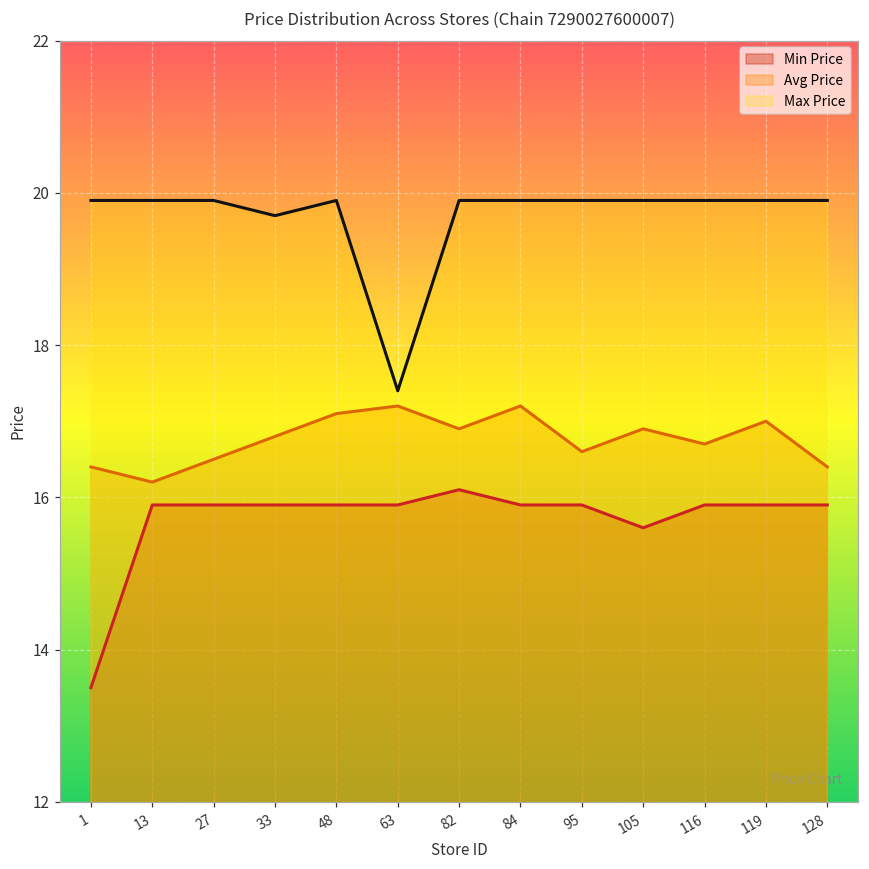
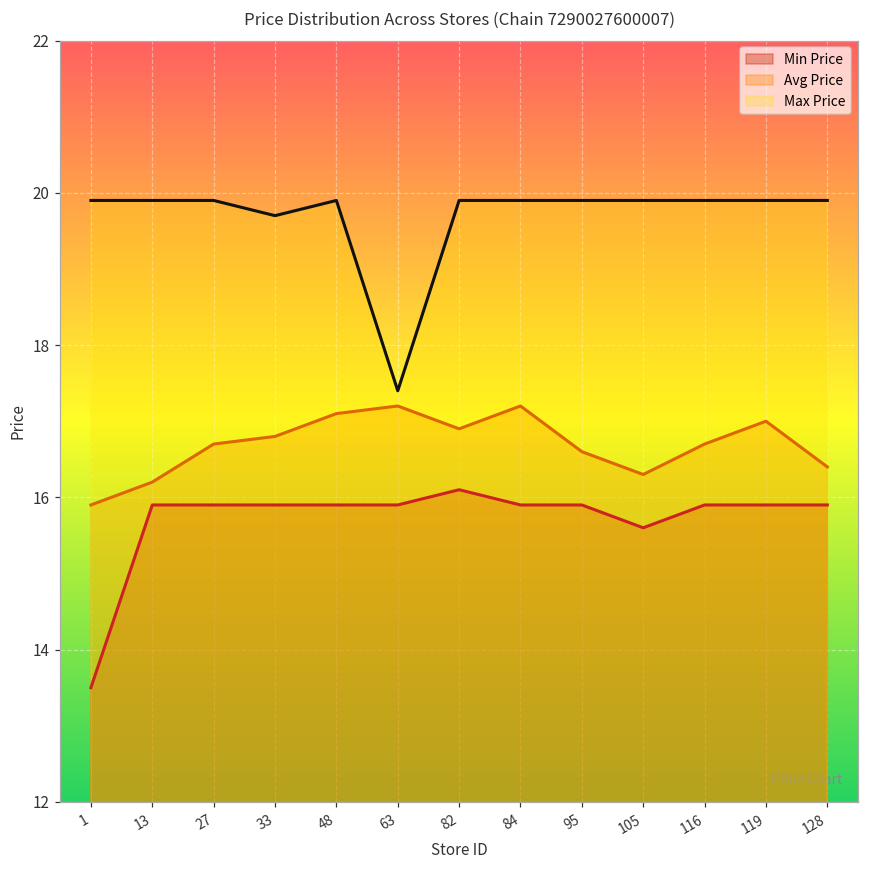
  {
    "Min Price": {
      "1": 13.5,
      "13": 15.9,
      "27": 15.9,
      "33": 15.9,
      "48": 15.9,
      "63": 15.9,
      "82": 16.1,
      "84": 15.9,
      "95": 15.9,
      "105": 15.6,
      "116": 15.9,
      "119": 15.9,
      "128": 15.9
    },
    "Avg Price": {
-     "1": 16.4,
+     "1": 15.9,
      "13": 16.2,
-     "27": 16.5,
+     "27": 16.7,
      "33": 16.8,
      "48": 17.1,
      "63": 17.2,
      "82": 16.9,
      "84": 17.2,
      "95": 16.6,
-     "105": 16.9,
+     "105": 16.3,
      "116": 16.7,
      "119": 17.0,
      "128": 16.4
    },
    "Max Price": {
      "1": 19.9,
      "13": 19.9,
      "27": 19.9,
      "33": 19.7,
      "48": 19.9,
      "63": 17.4,
      "82": 19.9,
      "84": 19.9,
      "95": 19.9,
      "105": 19.9,
      "116": 19.9,
      "119": 19.9,
      "128": 19.9
    }
  }
